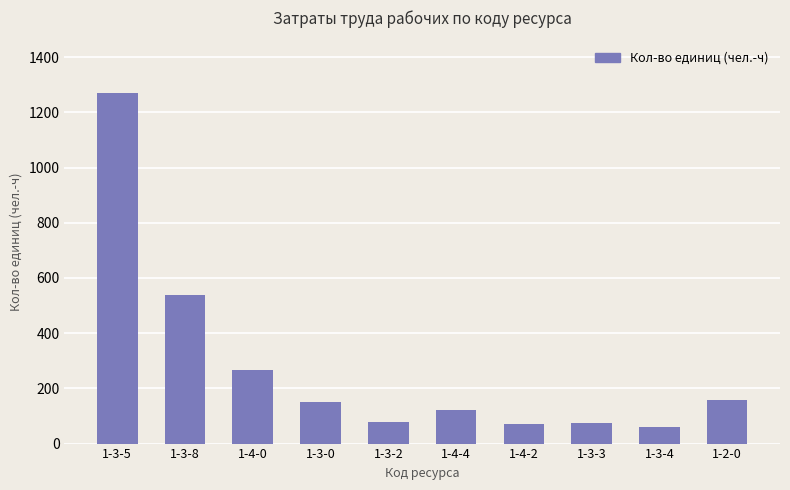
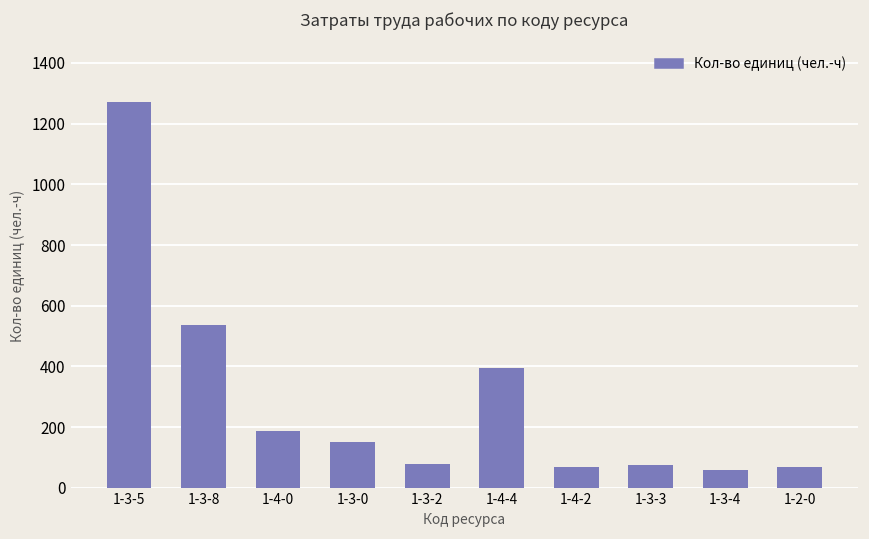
  {
    "1-3-5": 1270,
    "1-3-8": 540,
-   "1-4-0": 270,
+   "1-4-0": 190,
    "1-3-0": 150,
    "1-3-2": 80,
-   "1-4-4": 120,
+   "1-4-4": 390,
    "1-4-2": 70,
    "1-3-3": 70,
    "1-3-4": 60,
-   "1-2-0": 160
+   "1-2-0": 70
  }
